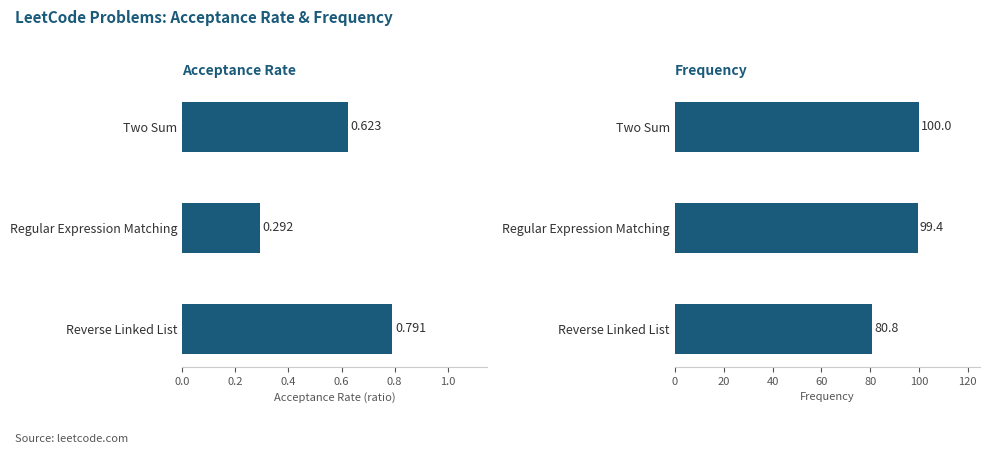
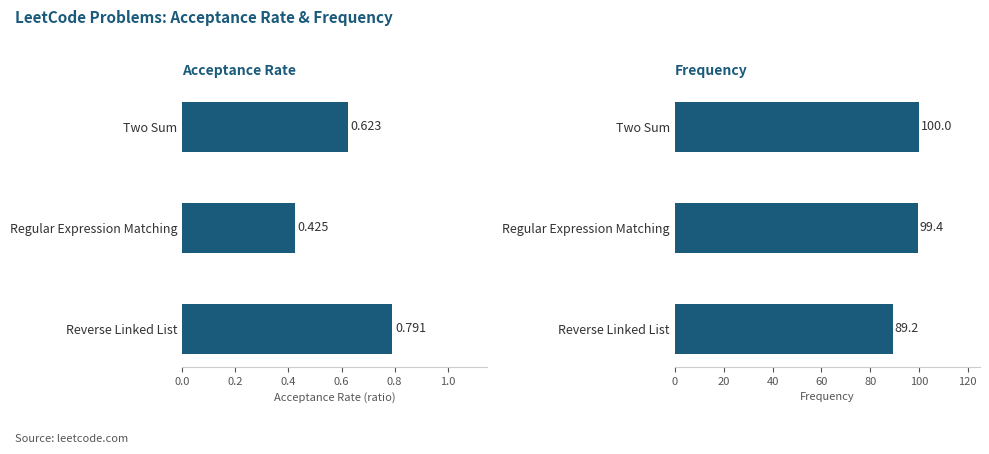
  {
    "Acceptance Rate": {
      "Two Sum": 0.623,
-     "Regular Expression Matching": 0.292,
+     "Regular Expression Matching": 0.425,
      "Reverse Linked List": 0.791
    },
    "Frequency": {
      "Two Sum": 100.0,
      "Regular Expression Matching": 99.4,
-     "Reverse Linked List": 80.8
+     "Reverse Linked List": 89.2
    }
  }
